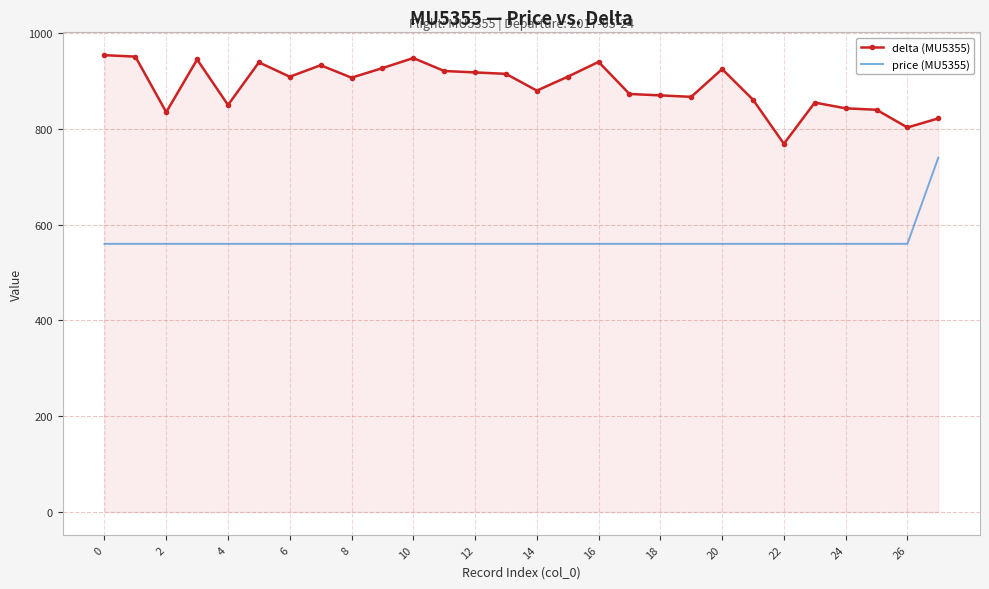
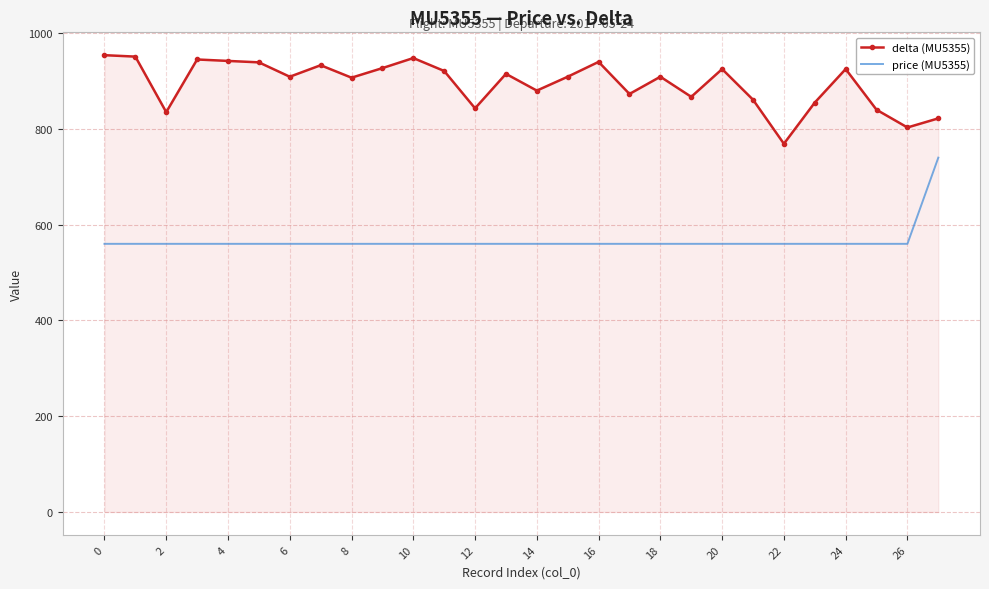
  {
    "delta (MU5355)": {
      "0": 950,
      "2": 840,
-     "4": 850,
+     "4": 940,
      "6": 910,
      "8": 910,
      "10": 950,
-     "12": 920,
+     "12": 840,
      "14": 880,
      "16": 940,
-     "18": 870,
+     "18": 910,
      "20": 930,
      "22": 770,
-     "24": 840,
+     "24": 930,
      "26": 800
    },
    "price (MU5355)": {
      "0": 560,
      "2": 560,
      "4": 560,
      "6": 560,
      "8": 560,
      "10": 560,
      "12": 560,
      "14": 560,
      "16": 560,
      "18": 560,
      "20": 560,
      "22": 560,
      "24": 560,
      "26": 560
    }
  }
